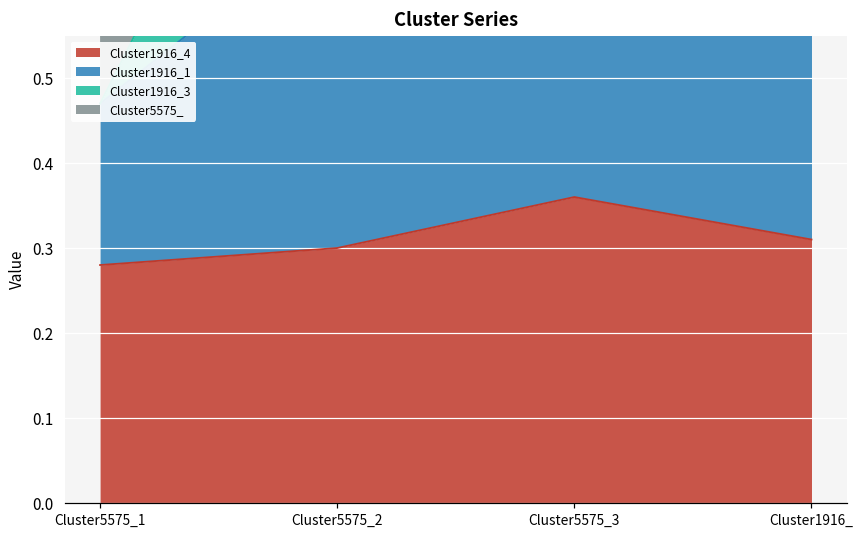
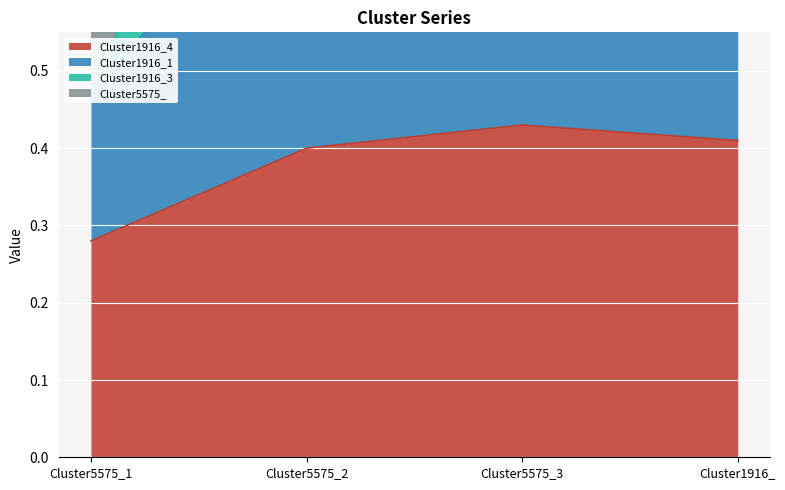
  {
    "Cluster1916_4": {
      "Cluster5575_1": 0.28,
-     "Cluster5575_2": 0.3,
-     "Cluster5575_3": 0.36,
-     "Cluster1916_": 0.31
+     "Cluster5575_2": 0.4,
+     "Cluster5575_3": 0.43,
+     "Cluster1916_": 0.41
    }
  }
